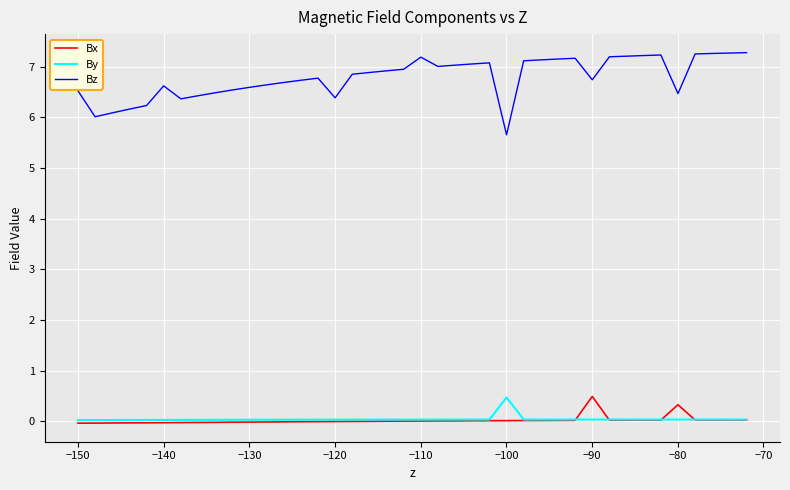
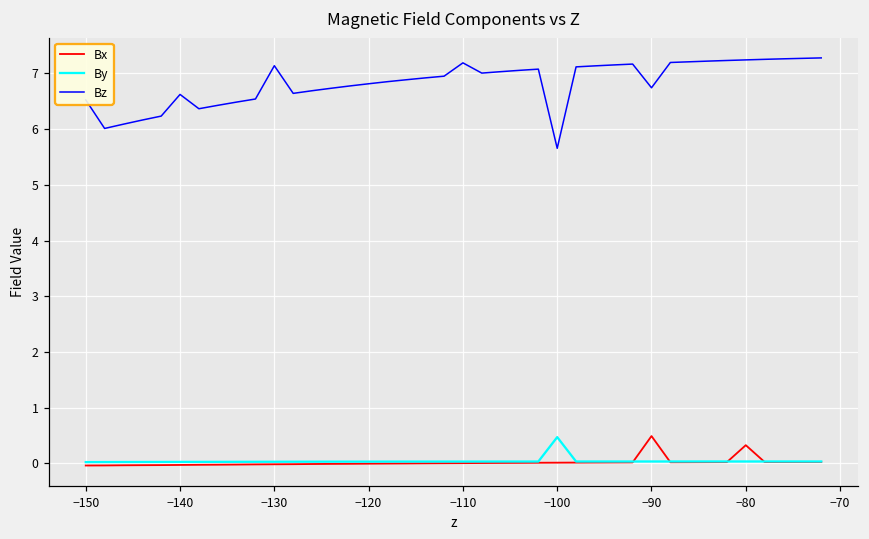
  {
    "Bx": {
      "−150": 0.0,
      "−140": 0.0,
      "−100": 0.0,
      "−90": 0.5,
      "−80": 0.3
    },
    "By": {
      "−150": 0.0,
      "−140": 0.0,
      "−100": 0.5,
      "−90": 0.0,
      "−80": 0.0
    },
    "Bz": {
      "−150": 6.5,
      "−140": 6.6,
-     "−130": 6.6,
-     "−120": 6.4,
+     "−130": 7.1,
+     "−120": 6.8,
      "−110": 7.2,
      "−100": 5.7,
      "−90": 6.7,
-     "−80": 6.5
+     "−80": 7.2
    }
  }
